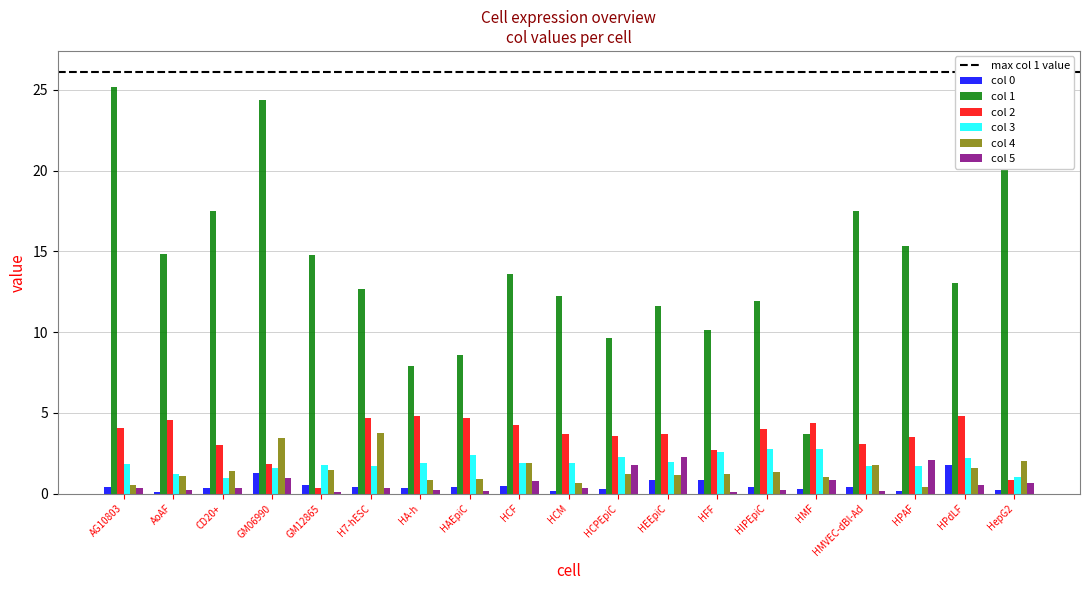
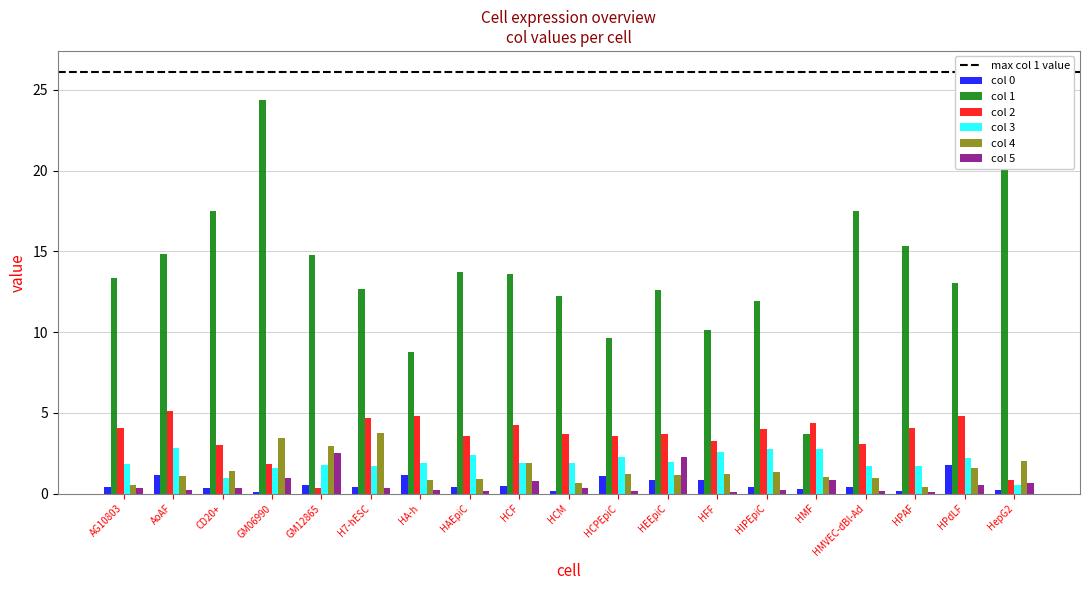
  {
    "col 0": {
      "AG10803": 0.4,
-     "AoAF": 0.1,
+     "AoAF": 1.2,
      "CD20+": 0.3,
-     "GM06990": 1.3,
+     "GM06990": 0.1,
      "GM12865": 0.6,
      "H7-hESC": 0.4,
-     "HA-h": 0.4,
+     "HA-h": 1.2,
      "HAEpiC": 0.4,
      "HCF": 0.5,
      "HCM": 0.2,
-     "HCPEpiC": 0.3,
+     "HCPEpiC": 1.1,
      "HEEpiC": 0.9,
      "HFF": 0.8,
      "HIPEpiC": 0.4,
      "HMF": 0.3,
      "HMVEC-dBl-Ad": 0.4,
      "HPAF": 0.2,
      "HPdLF": 1.8,
      "HepG2": 0.2
    },
    "col 1": {
-     "AG10803": 25.2,
+     "AG10803": 13.3,
      "AoAF": 14.8,
      "CD20+": 17.5,
      "GM06990": 24.4,
      "GM12865": 14.8,
      "H7-hESC": 12.7,
-     "HA-h": 7.9,
-     "HAEpiC": 8.6,
+     "HA-h": 8.7,
+     "HAEpiC": 13.7,
      "HCF": 13.6,
      "HCM": 12.2,
      "HCPEpiC": 9.6,
-     "HEEpiC": 11.6,
+     "HEEpiC": 12.6,
      "HFF": 10.1,
      "HIPEpiC": 11.9,
      "HMF": 3.7,
      "HMVEC-dBl-Ad": 17.5,
      "HPAF": 15.3,
      "HPdLF": 13.0
    },
    "col 2": {
      "AG10803": 4.0,
-     "AoAF": 4.6,
+     "AoAF": 5.1,
      "CD20+": 3.0,
      "GM06990": 1.8,
      "GM12865": 0.3,
      "H7-hESC": 4.7,
      "HA-h": 4.8,
-     "HAEpiC": 4.7,
+     "HAEpiC": 3.6,
      "HCF": 4.2,
      "HCM": 3.7,
      "HCPEpiC": 3.6,
      "HEEpiC": 3.7,
-     "HFF": 2.7,
+     "HFF": 3.3,
      "HIPEpiC": 4.0,
      "HMF": 4.4,
      "HMVEC-dBl-Ad": 3.1,
-     "HPAF": 3.5,
+     "HPAF": 4.1,
      "HPdLF": 4.8,
      "HepG2": 0.8
    },
    "col 3": {
      "AG10803": 1.8,
-     "AoAF": 1.2,
+     "AoAF": 2.8,
      "CD20+": 0.9,
      "GM06990": 1.6,
      "GM12865": 1.7,
      "H7-hESC": 1.7,
      "HA-h": 1.9,
      "HAEpiC": 2.4,
      "HCF": 1.9,
      "HCM": 1.9,
      "HCPEpiC": 2.2,
      "HEEpiC": 2.0,
      "HFF": 2.6,
      "HIPEpiC": 2.8,
      "HMF": 2.8,
      "HMVEC-dBl-Ad": 1.7,
      "HPAF": 1.7,
      "HPdLF": 2.2,
-     "HepG2": 1.1
+     "HepG2": 0.5
    },
    "col 4": {
      "AG10803": 0.5,
      "AoAF": 1.1,
      "CD20+": 1.4,
      "GM06990": 3.4,
-     "GM12865": 1.4,
+     "GM12865": 2.9,
      "H7-hESC": 3.7,
      "HA-h": 0.8,
      "HAEpiC": 0.9,
      "HCF": 1.9,
      "HCM": 0.6,
      "HCPEpiC": 1.2,
      "HEEpiC": 1.1,
      "HFF": 1.2,
      "HIPEpiC": 1.3,
      "HMF": 1.0,
-     "HMVEC-dBl-Ad": 1.8,
+     "HMVEC-dBl-Ad": 1.0,
      "HPAF": 0.4,
      "HPdLF": 1.6,
      "HepG2": 2.0
    },
    "col 5": {
      "AG10803": 0.3,
      "AoAF": 0.2,
      "CD20+": 0.3,
      "GM06990": 1.0,
-     "GM12865": 0.1,
+     "GM12865": 2.5,
      "H7-hESC": 0.3,
      "HA-h": 0.2,
      "HAEpiC": 0.2,
      "HCF": 0.7,
      "HCM": 0.3,
-     "HCPEpiC": 1.8,
+     "HCPEpiC": 0.2,
      "HEEpiC": 2.3,
      "HIPEpiC": 0.2,
      "HMF": 0.9,
      "HMVEC-dBl-Ad": 0.2,
-     "HPAF": 2.1,
+     "HPAF": 0.1,
      "HPdLF": 0.5,
      "HepG2": 0.6
    }
  }
